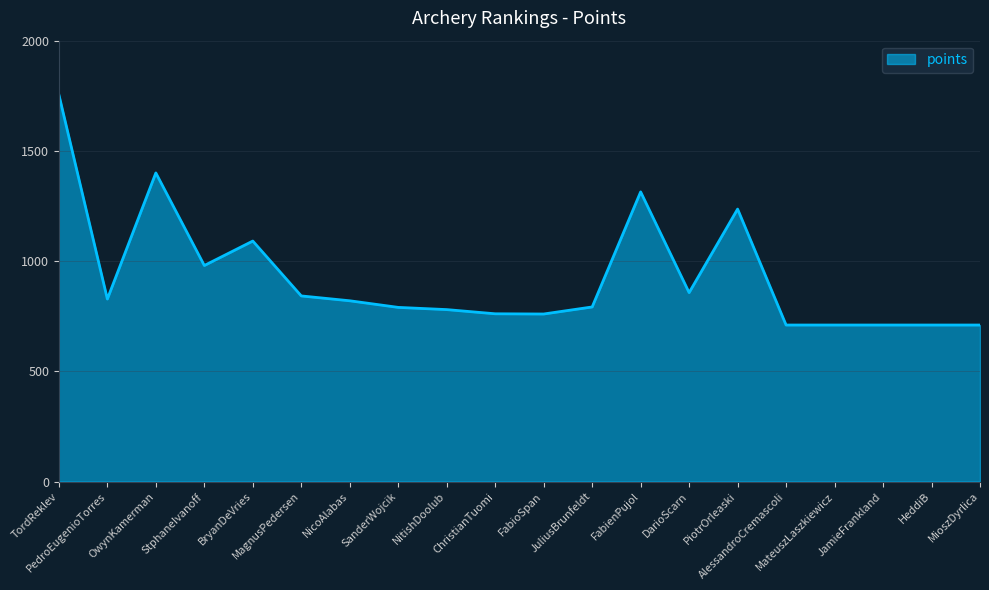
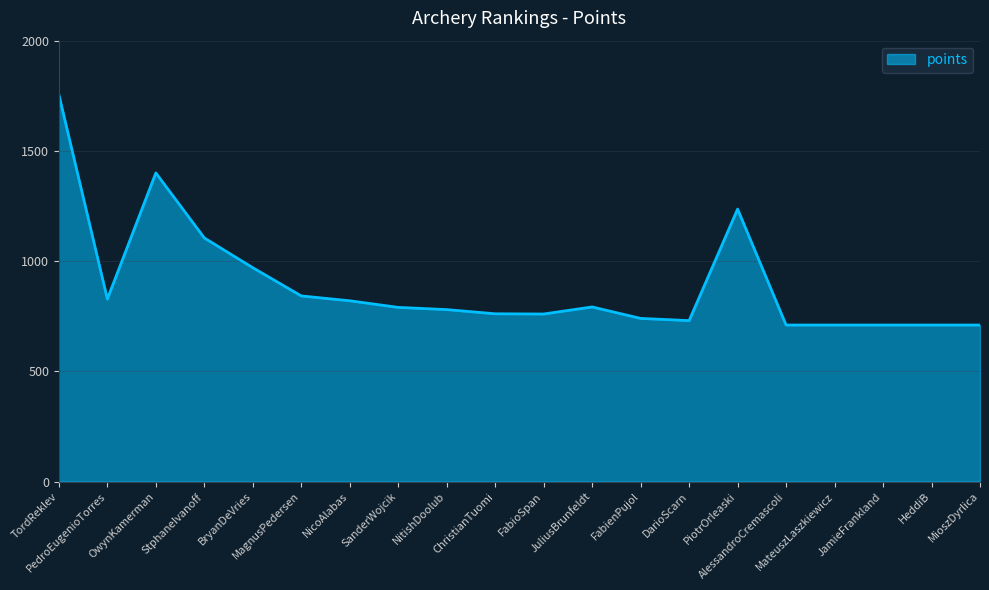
  {
    "TordReklev": 1760,
    "PedroEugenioTorres": 830,
    "OwynKamerman": 1400,
-   "StphaneIvanoff": 980,
-   "BryanDeVries": 1090,
+   "StphaneIvanoff": 1110,
+   "BryanDeVries": 970,
    "MagnusPedersen": 840,
    "NicoAlabas": 820,
    "SanderWojcik": 790,
    "NitishDoolub": 780,
    "ChristianTuomi": 760,
    "FabioSpan": 760,
    "JuliusBrunfeldt": 790,
-   "FabienPujol": 1310,
-   "DarioScarn": 860,
+   "FabienPujol": 740,
+   "DarioScarn": 730,
    "PiotrOrleaski": 1240,
    "AlessandroCremascoli": 710,
    "MateuszLaszkiewicz": 710,
    "JamieFrankland": 710,
    "HeddiB": 710,
    "MioszDyrlica": 710
  }
